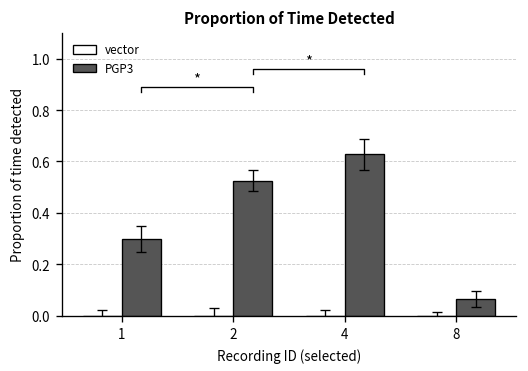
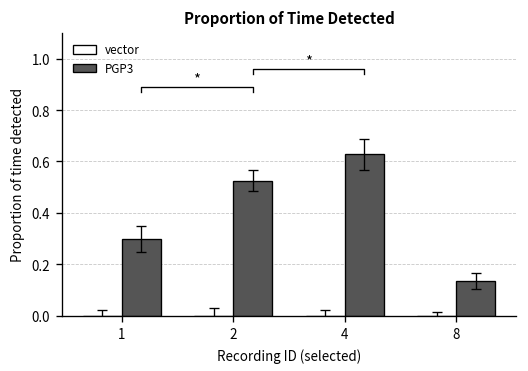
  {
    "vector": {
      "1": 0.00,
      "2": 0.00,
      "4": 0.00,
      "8": 0.00
    },
    "PGP3": {
      "1": 0.30,
      "2": 0.52,
      "4": 0.63,
-     "8": 0.06
+     "8": 0.13
    }
  }
